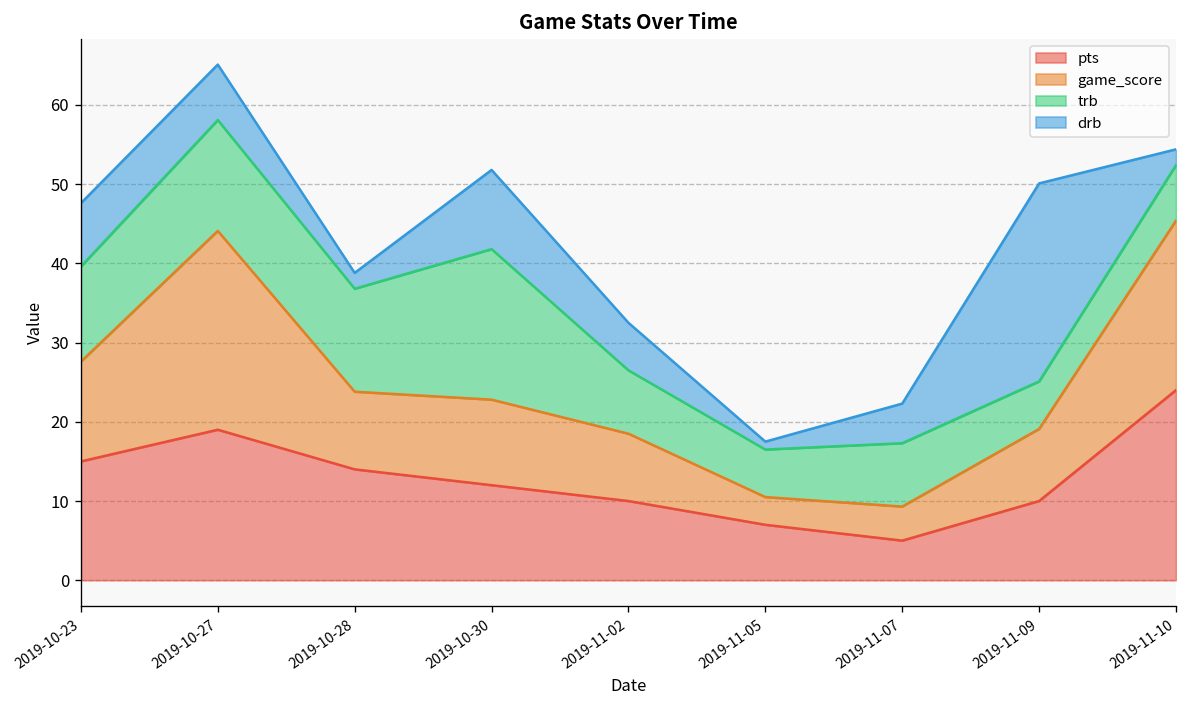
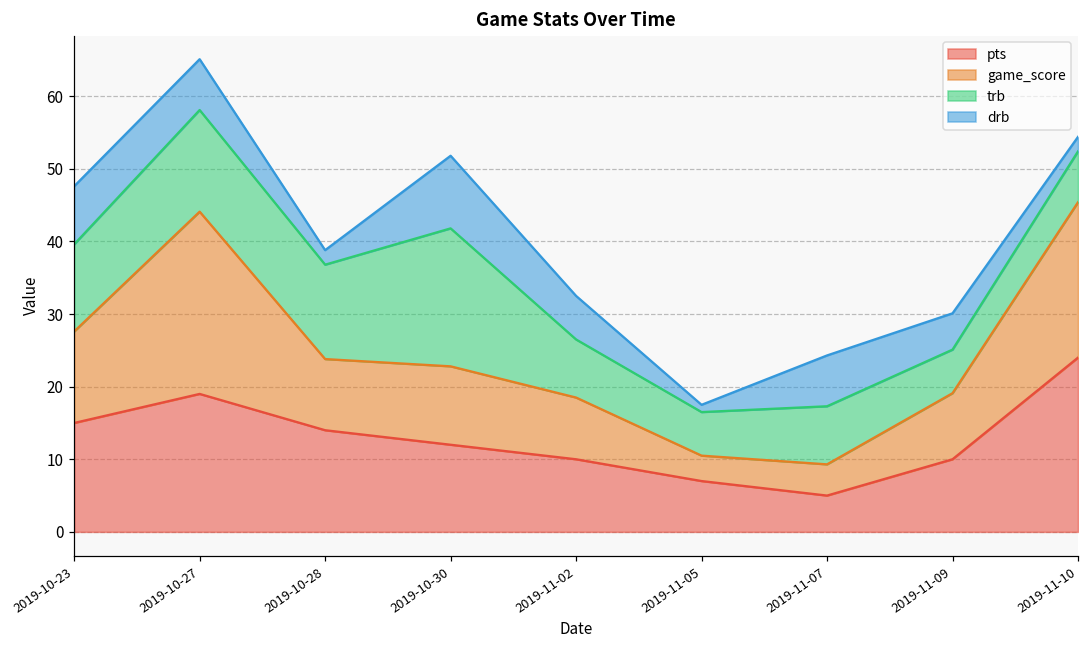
  {
    "trb": {
      "2019-10-23": 12,
      "2019-10-27": 14,
      "2019-10-28": 13,
      "2019-10-30": 19,
      "2019-11-02": 8,
      "2019-11-05": 6,
      "2019-11-07": 8,
      "2019-11-09": 6,
      "2019-11-10": 7
    },
    "drb": {
      "2019-10-23": 8,
      "2019-10-27": 7,
      "2019-10-28": 2,
      "2019-10-30": 10,
      "2019-11-02": 6,
      "2019-11-05": 1,
-     "2019-11-07": 5,
-     "2019-11-09": 25,
+     "2019-11-07": 7,
+     "2019-11-09": 5,
      "2019-11-10": 2
    }
  }
